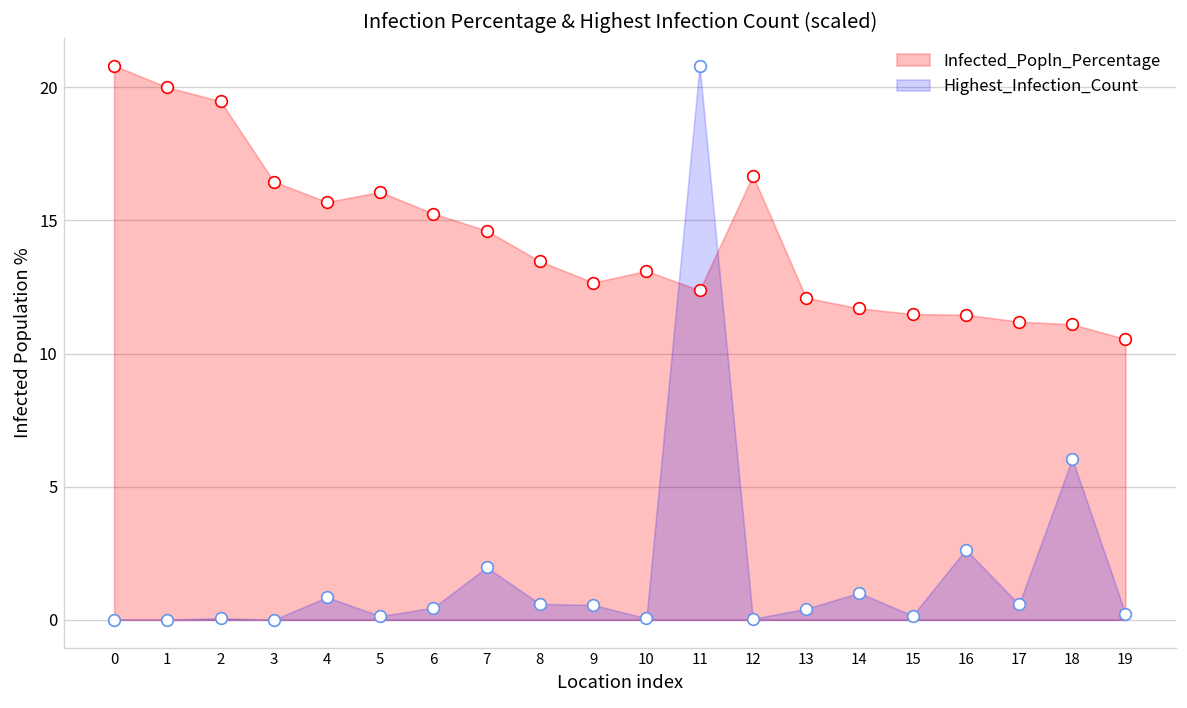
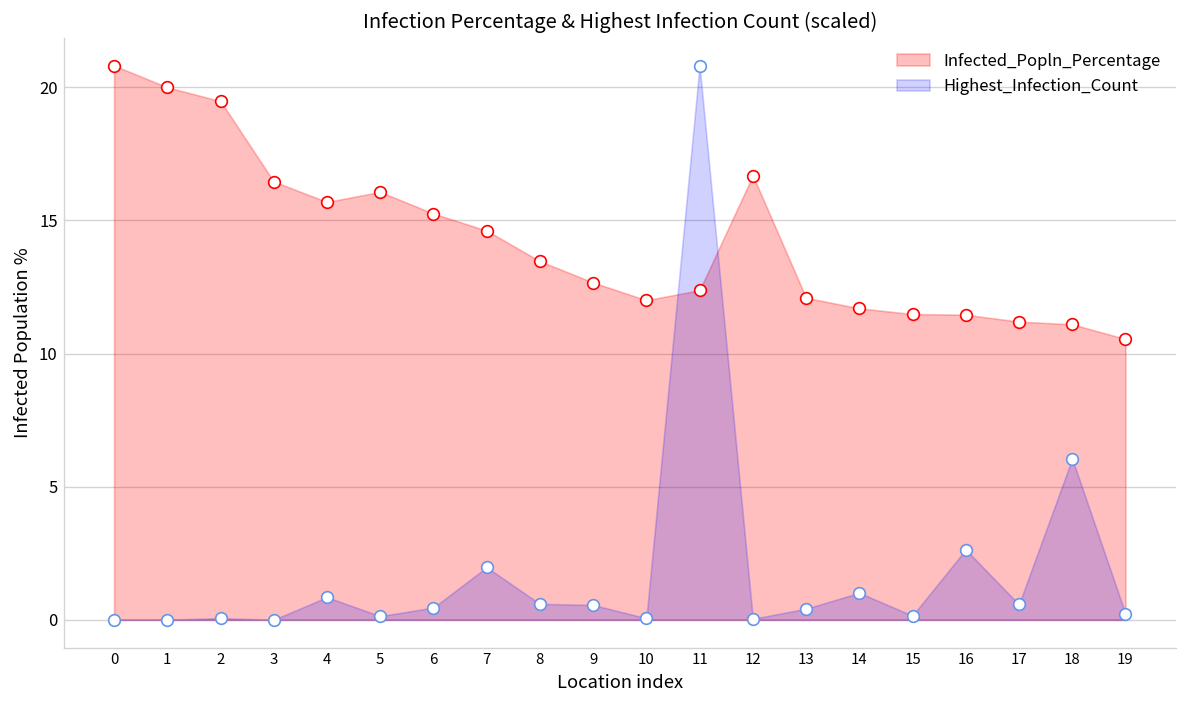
  {
    "Infected_Popln_Percentage": {
      "0": 20.8,
      "1": 20.0,
      "2": 19.5,
      "3": 16.5,
      "4": 15.7,
      "5": 16.1,
      "6": 15.3,
      "7": 14.6,
      "8": 13.5,
      "9": 12.7,
-     "10": 13.1,
+     "10": 12.0,
      "11": 12.4,
      "12": 16.7,
      "13": 12.1,
      "14": 11.7,
      "15": 11.5,
      "16": 11.5,
      "17": 11.2,
      "18": 11.1,
      "19": 10.5
    },
    "Highest_Infection_Count": {
      "0": 0.0,
      "1": 0.0,
      "2": 0.1,
      "3": 0.0,
      "4": 0.9,
      "5": 0.1,
      "6": 0.5,
      "7": 2.0,
      "8": 0.6,
      "9": 0.6,
      "10": 0.1,
      "11": 20.8,
      "12": 0.0,
      "13": 0.4,
      "14": 1.0,
      "15": 0.2,
      "16": 2.6,
      "17": 0.6,
      "18": 6.1,
      "19": 0.2
    }
  }
